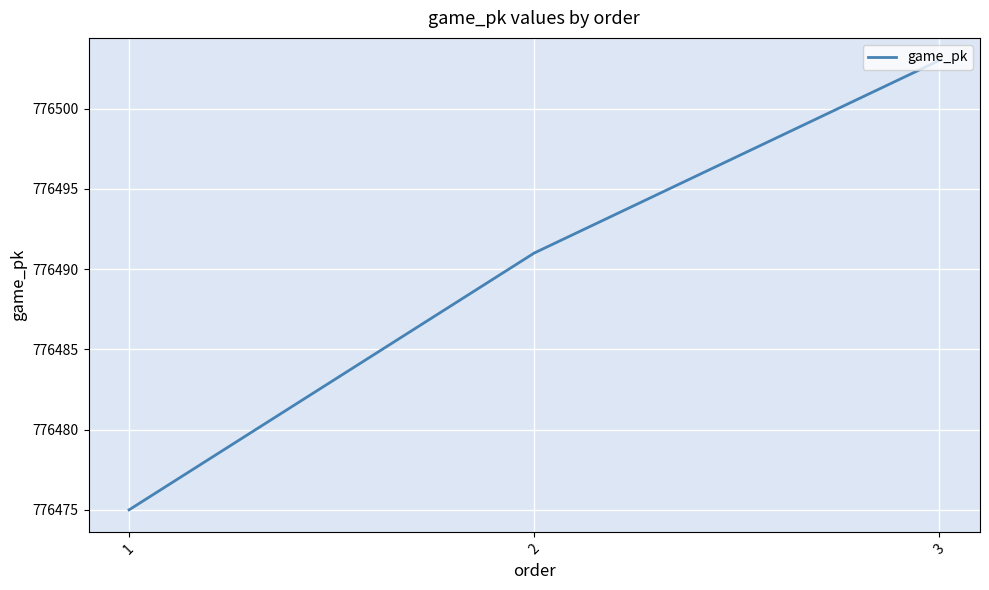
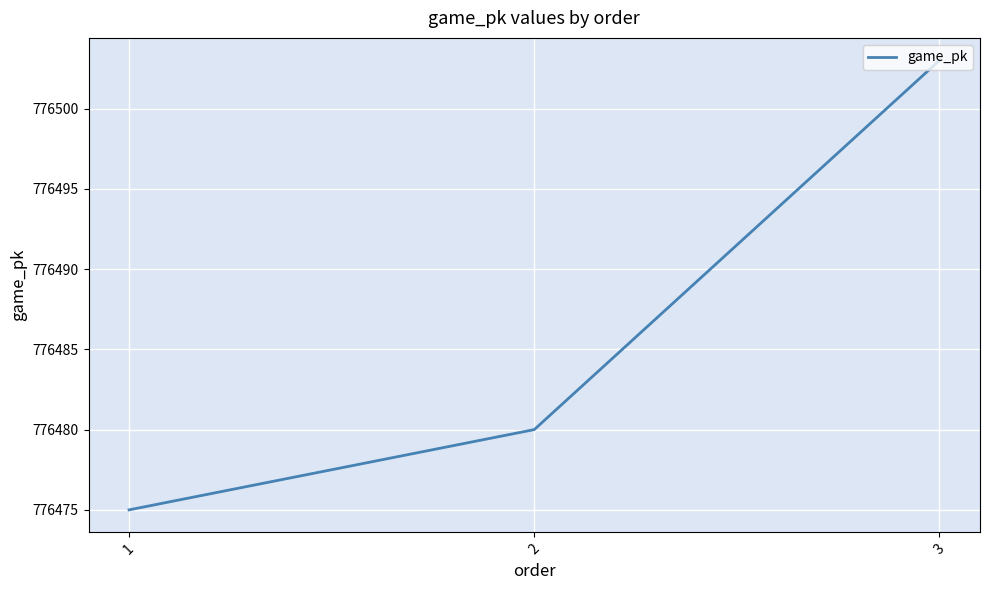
  {
    "1": 776475,
-   "2": 776491
+   "2": 776480
  }
